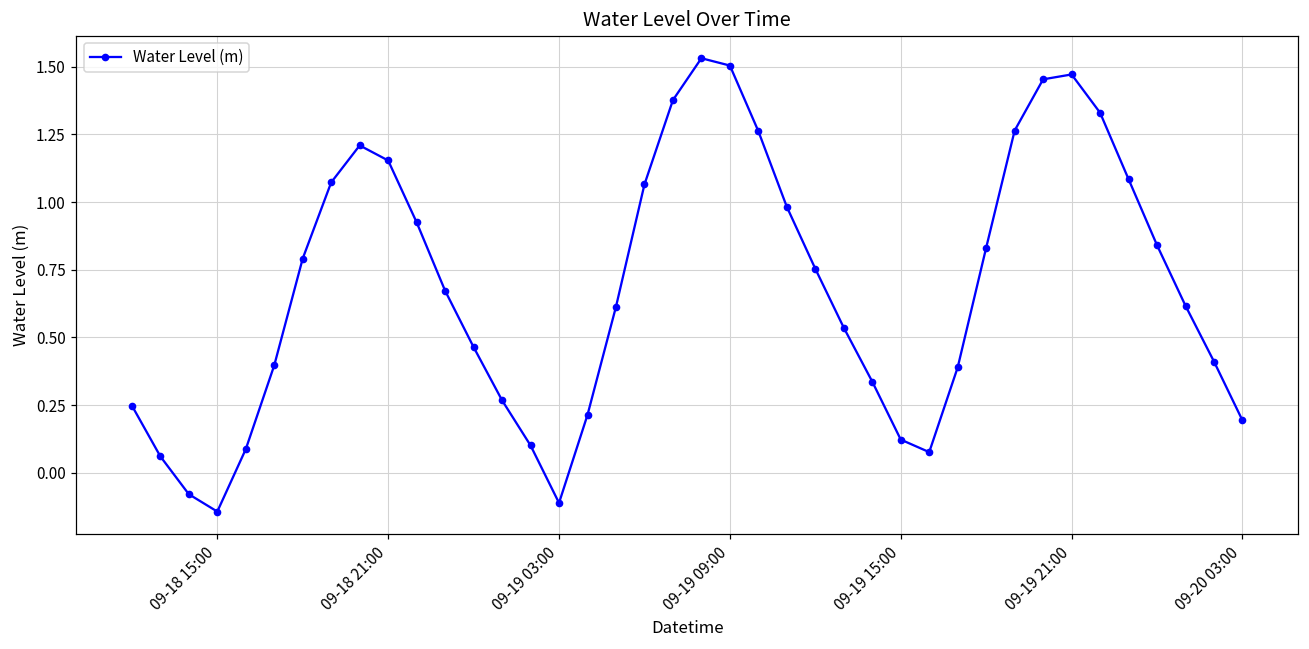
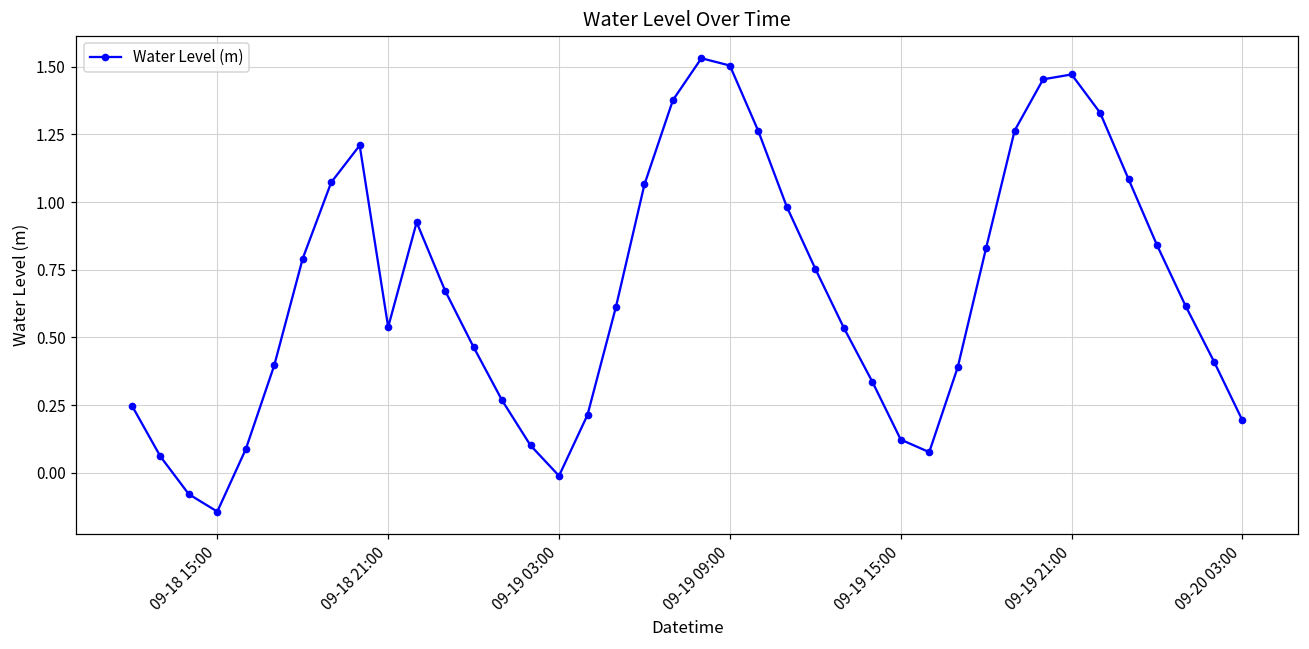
  {
    "09-18 15:00": -0.14,
-   "09-18 21:00": 1.15,
-   "09-19 03:00": -0.11,
+   "09-18 21:00": 0.54,
+   "09-19 03:00": -0.01,
    "09-19 09:00": 1.50,
    "09-19 15:00": 0.12,
    "09-19 21:00": 1.47,
    "09-20 03:00": 0.19
  }
